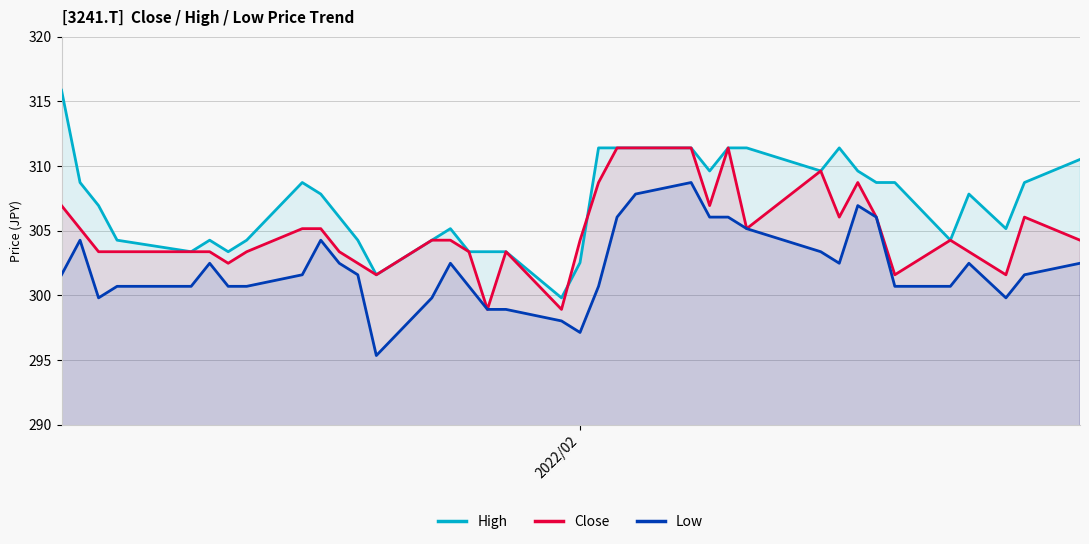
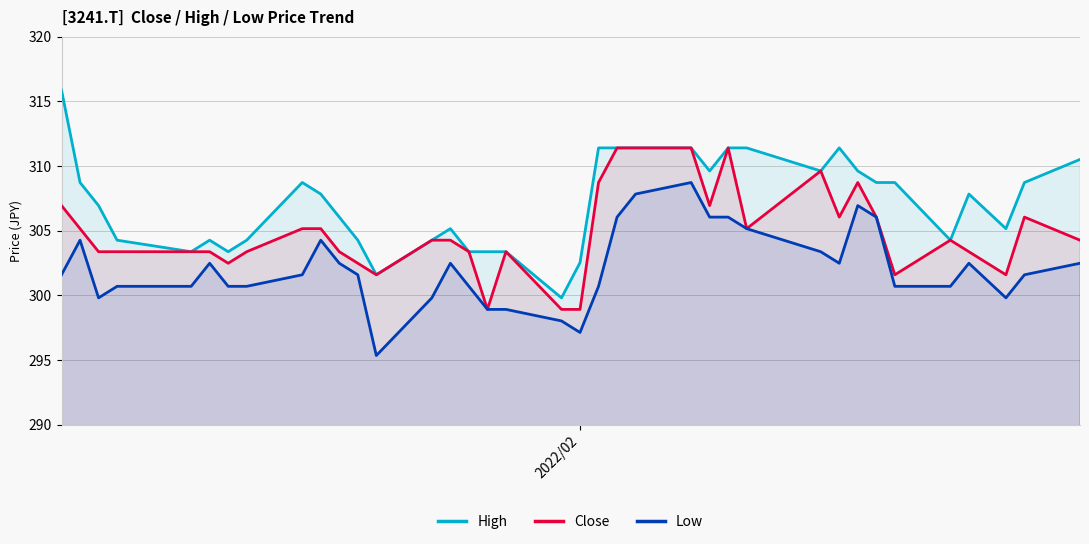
  {
    "High": {
      "2022/02": 302.5
    },
    "Close": {
-     "2022/02": 304.2
+     "2022/02": 298.9
    },
    "Low": {
      "2022/02": 297.1
    }
  }
